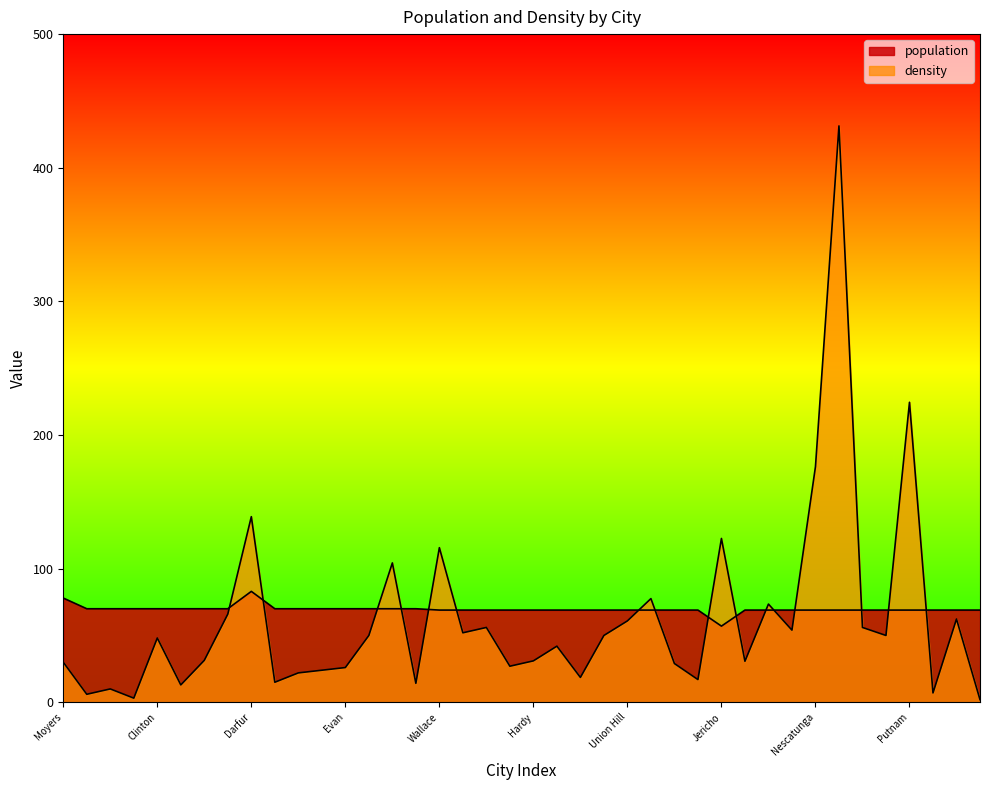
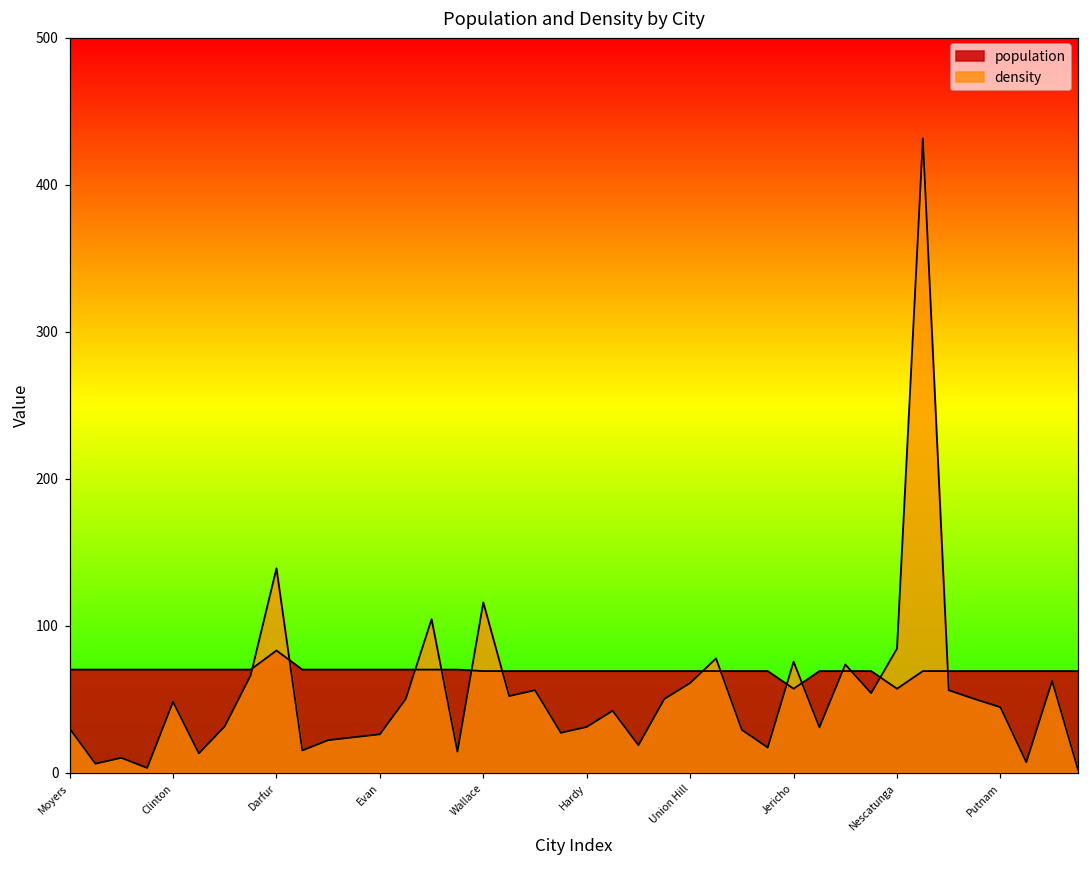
  {
    "population": {
-     "Moyers": 78,
+     "Moyers": 70,
      "Clinton": 70,
      "Darfur": 83,
      "Evan": 70,
      "Wallace": 69,
      "Hardy": 69,
      "Union Hill": 69,
      "Jericho": 57,
-     "Nescatunga": 69,
+     "Nescatunga": 57,
      "Putnam": 69
    },
    "density": {
      "Moyers": 30,
      "Clinton": 48,
      "Darfur": 139,
      "Evan": 26,
      "Wallace": 116,
      "Hardy": 31,
      "Union Hill": 61,
-     "Jericho": 123,
-     "Nescatunga": 176,
-     "Putnam": 225
+     "Jericho": 75,
+     "Nescatunga": 84,
+     "Putnam": 44
    }
  }
